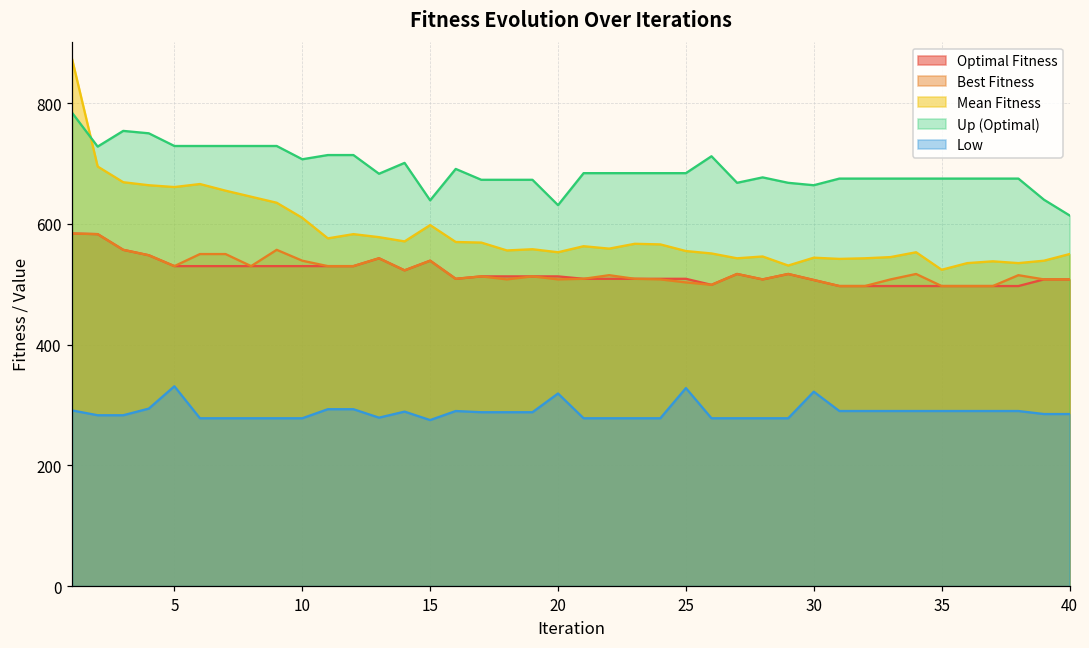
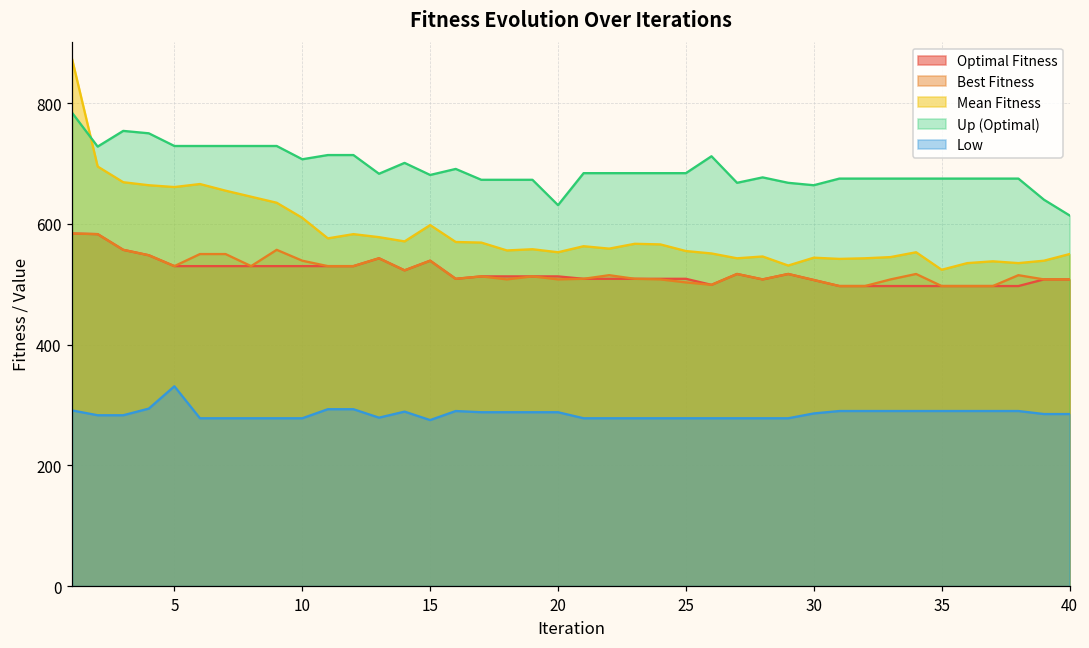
  {
    "Up (Optimal)": {
      "5": 730,
      "10": 710,
-     "15": 640,
+     "15": 680,
      "20": 630,
      "25": 680,
      "30": 660,
      "35": 680,
      "40": 610
    },
    "Low": {
      "5": 330,
      "10": 280,
      "15": 280,
-     "20": 320,
-     "25": 330,
-     "30": 320,
+     "20": 290,
+     "25": 280,
+     "30": 290,
      "35": 290,
      "40": 290
    }
  }
